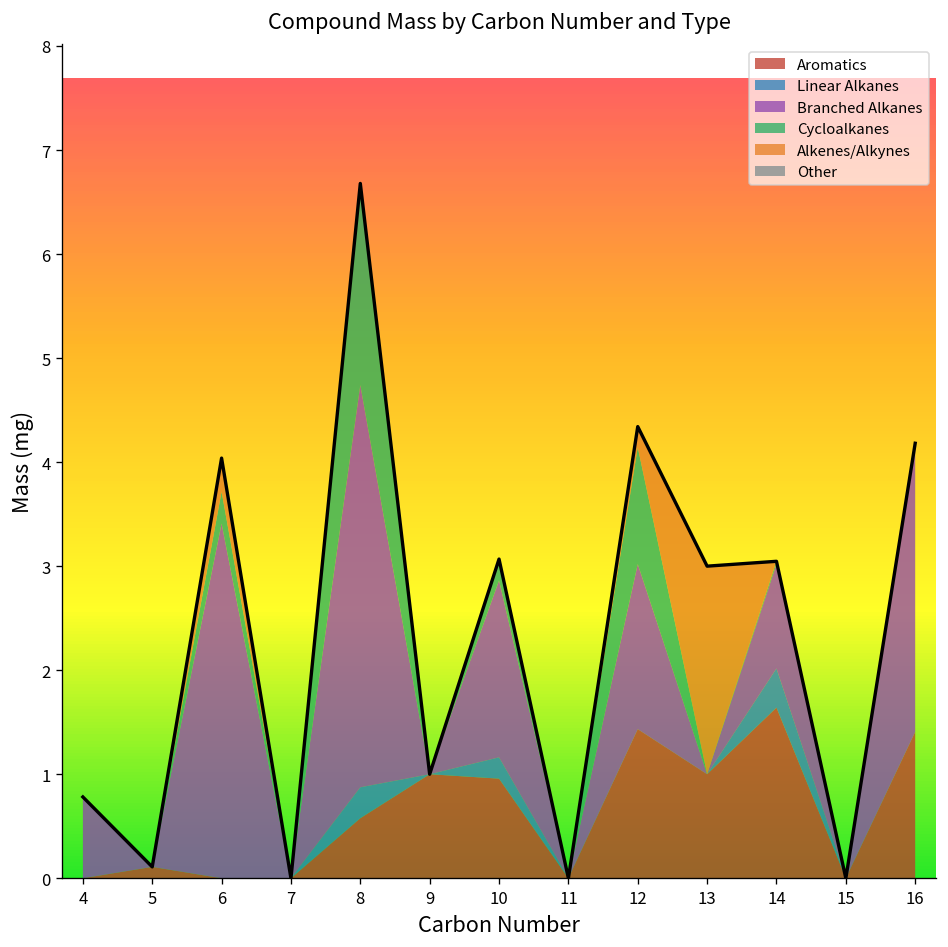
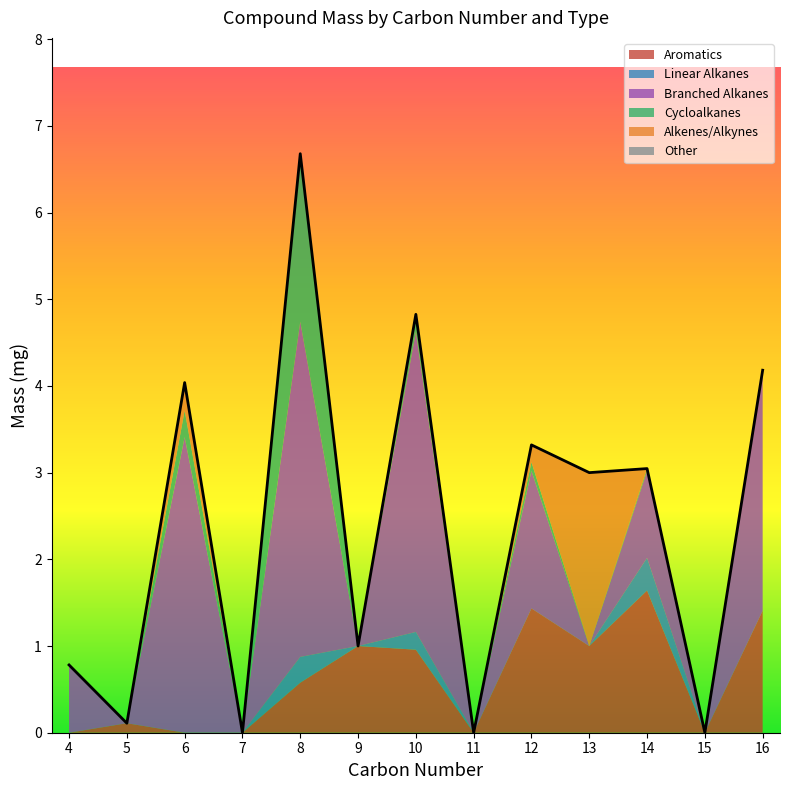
  {
    "Aromatics": {
      "8": 0.6,
      "10": 1.0,
      "14": 1.6
    },
    "Linear Alkanes": {
      "8": 0.3,
      "10": 0.2,
      "14": 0.4
    },
    "Branched Alkanes": {
      "6": 3.4,
      "8": 3.9,
-     "10": 1.7,
+     "10": 3.5,
      "12": 1.6
    },
    "Cycloalkanes": {
      "6": 0.3,
      "8": 1.9,
-     "12": 1.1
+     "12": 0.1
    },
    "Other": {
      "8": 0.0
    }
  }
